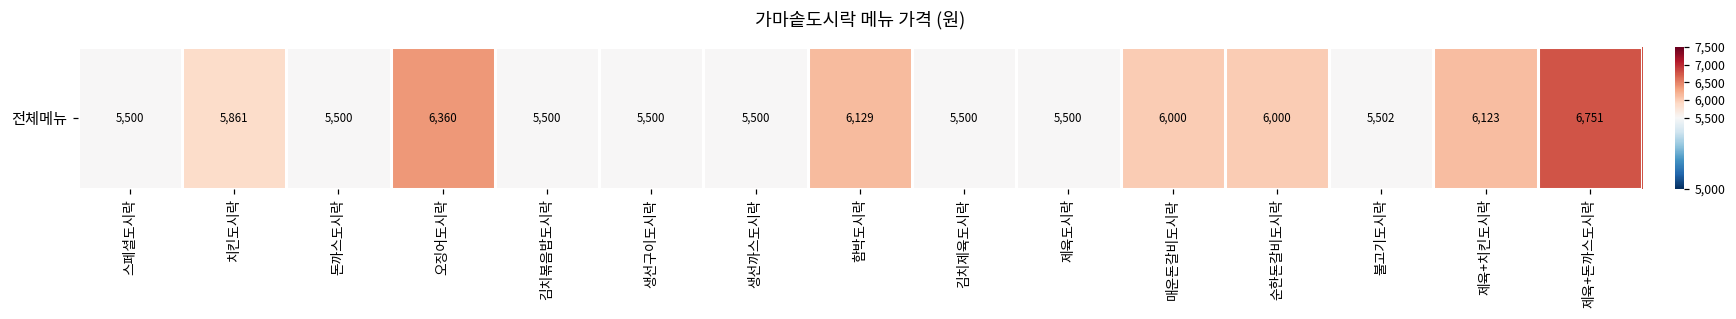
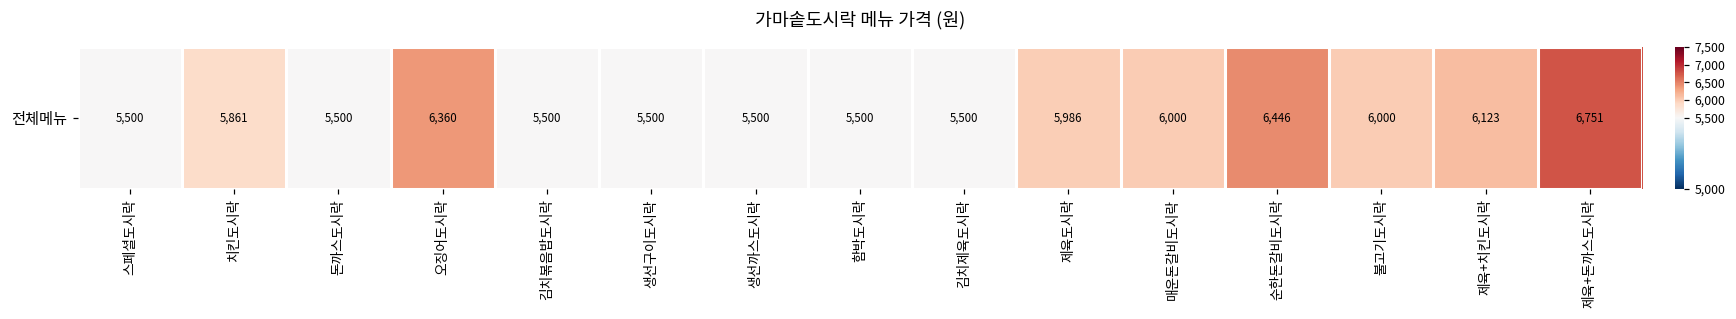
  {
    "전체메뉴": {
      "스페셜도시락": "5,500",
      "치킨도시락": "5,861",
      "돈까스도시락": "5,500",
      "오징어도시락": "6,360",
      "김치볶음밥도시락": "5,500",
      "생선구이도시락": "5,500",
      "생선까스도시락": "5,500",
-     "함박도시락": "6,129",
+     "함박도시락": "5,500",
      "김치제육도시락": "5,500",
-     "제육도시락": "5,500",
+     "제육도시락": "5,986",
      "매운돈갈비도시락": "6,000",
-     "순한돈갈비도시락": "6,000",
-     "불고기도시락": "5,502",
+     "순한돈갈비도시락": "6,446",
+     "불고기도시락": "6,000",
      "제육+치킨도시락": "6,123",
      "제육+돈까스도시락": "6,751"
    }
  }
